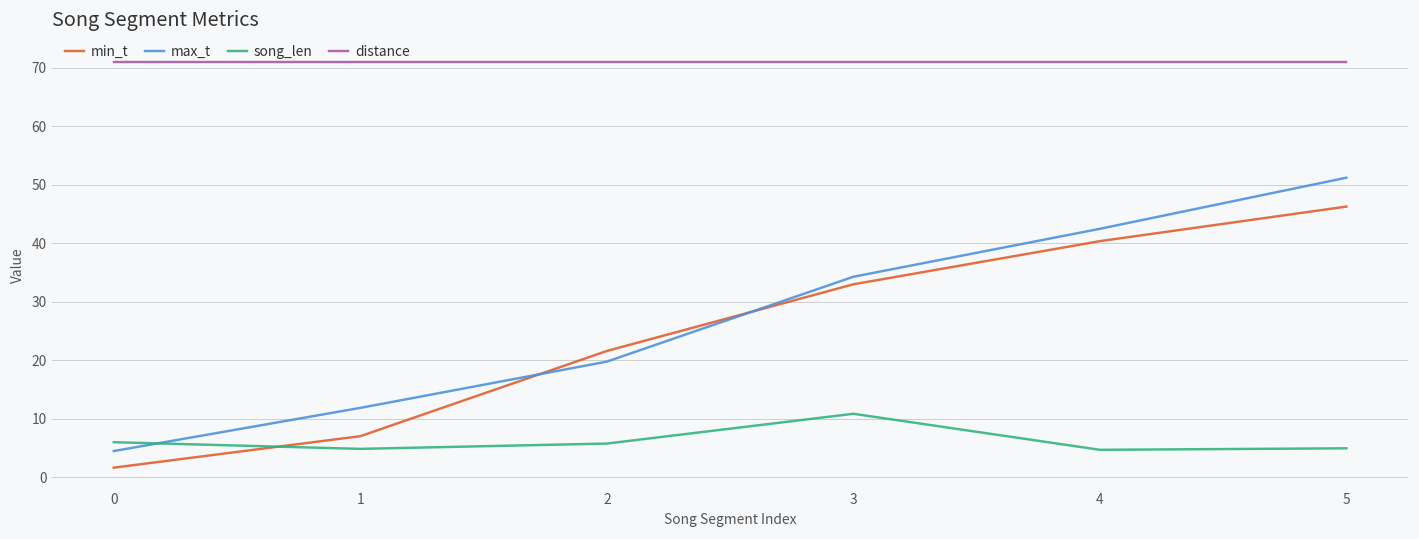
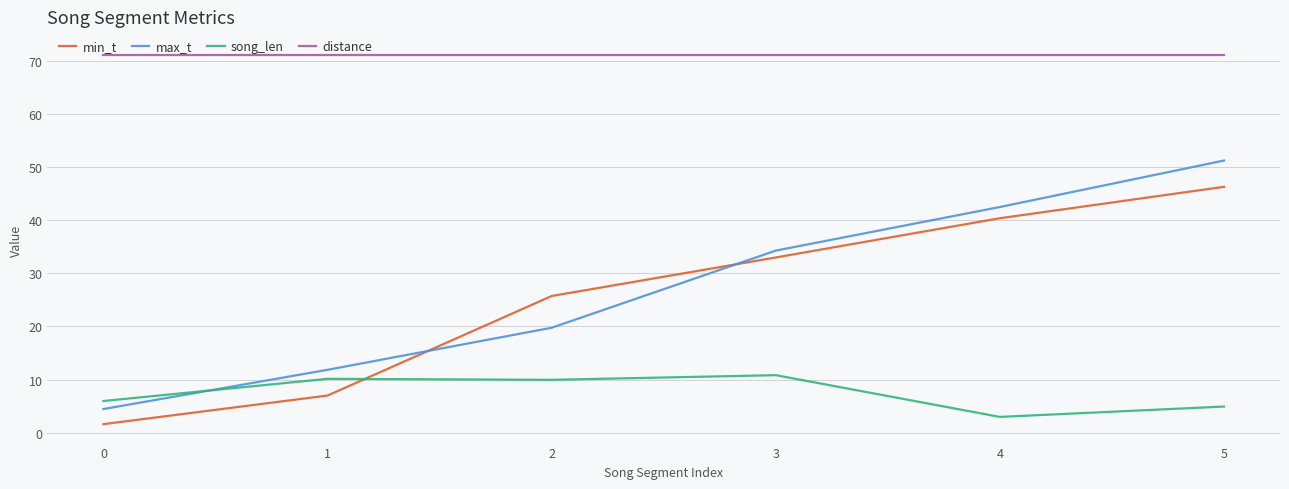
  {
    "min_t": {
      "0": 2,
      "1": 7,
-     "2": 22,
+     "2": 26,
      "3": 33,
      "4": 40,
      "5": 46
    },
    "max_t": {
      "0": 4,
      "1": 12,
      "2": 20,
      "3": 34,
      "4": 42,
      "5": 51
    },
    "song_len": {
      "0": 6,
-     "1": 5,
-     "2": 6,
+     "1": 10,
+     "2": 10,
      "3": 11,
-     "4": 5,
+     "4": 3,
      "5": 5
    },
    "distance": {
      "0": 71,
      "1": 71,
      "2": 71,
      "3": 71,
      "4": 71,
      "5": 71
    }
  }
